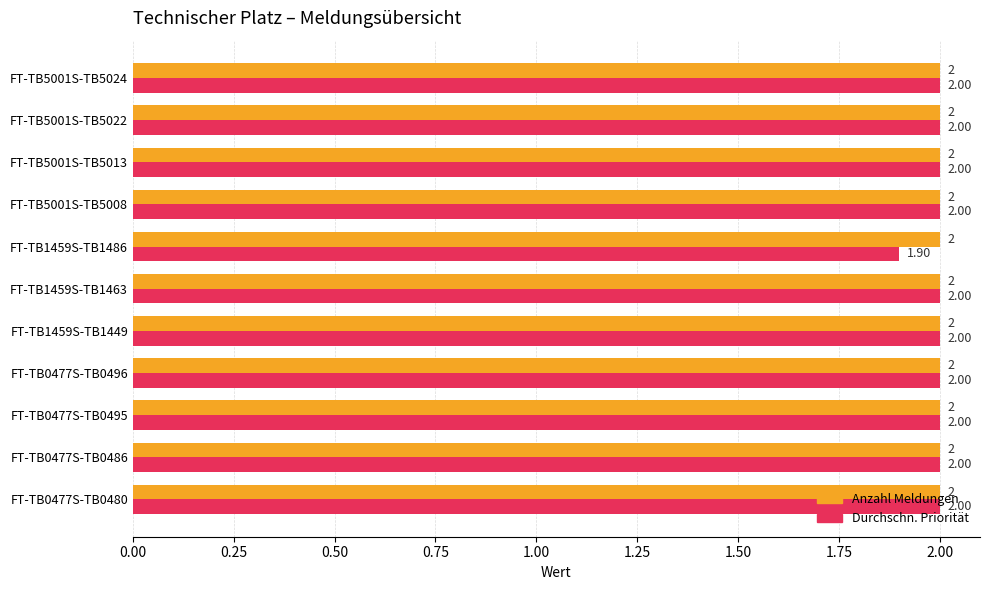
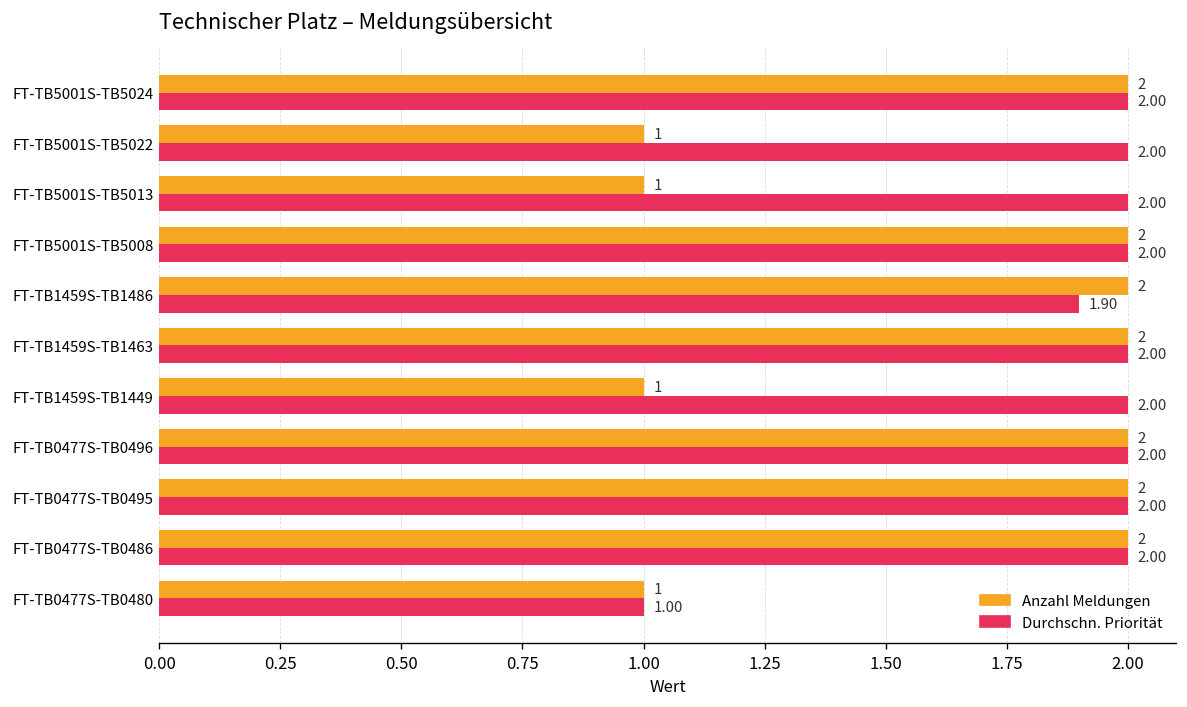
  {
    "Anzahl Meldungen": {
      "FT-TB5001S-TB5024": 2,
-     "FT-TB5001S-TB5022": 2,
-     "FT-TB5001S-TB5013": 2,
+     "FT-TB5001S-TB5022": 1,
+     "FT-TB5001S-TB5013": 1,
      "FT-TB5001S-TB5008": 2,
      "FT-TB1459S-TB1486": 2,
      "FT-TB1459S-TB1463": 2,
-     "FT-TB1459S-TB1449": 2,
+     "FT-TB1459S-TB1449": 1,
      "FT-TB0477S-TB0496": 2,
      "FT-TB0477S-TB0495": 2,
      "FT-TB0477S-TB0486": 2,
-     "FT-TB0477S-TB0480": 2
+     "FT-TB0477S-TB0480": 1
    },
    "Durchschn. Priorität": {
      "FT-TB5001S-TB5024": 2.00,
      "FT-TB5001S-TB5022": 2.00,
      "FT-TB5001S-TB5013": 2.00,
      "FT-TB5001S-TB5008": 2.00,
      "FT-TB1459S-TB1486": 1.90,
      "FT-TB1459S-TB1463": 2.00,
      "FT-TB1459S-TB1449": 2.00,
      "FT-TB0477S-TB0496": 2.00,
      "FT-TB0477S-TB0495": 2.00,
      "FT-TB0477S-TB0486": 2.00,
-     "FT-TB0477S-TB0480": 2.00
+     "FT-TB0477S-TB0480": 1.00
    }
  }
